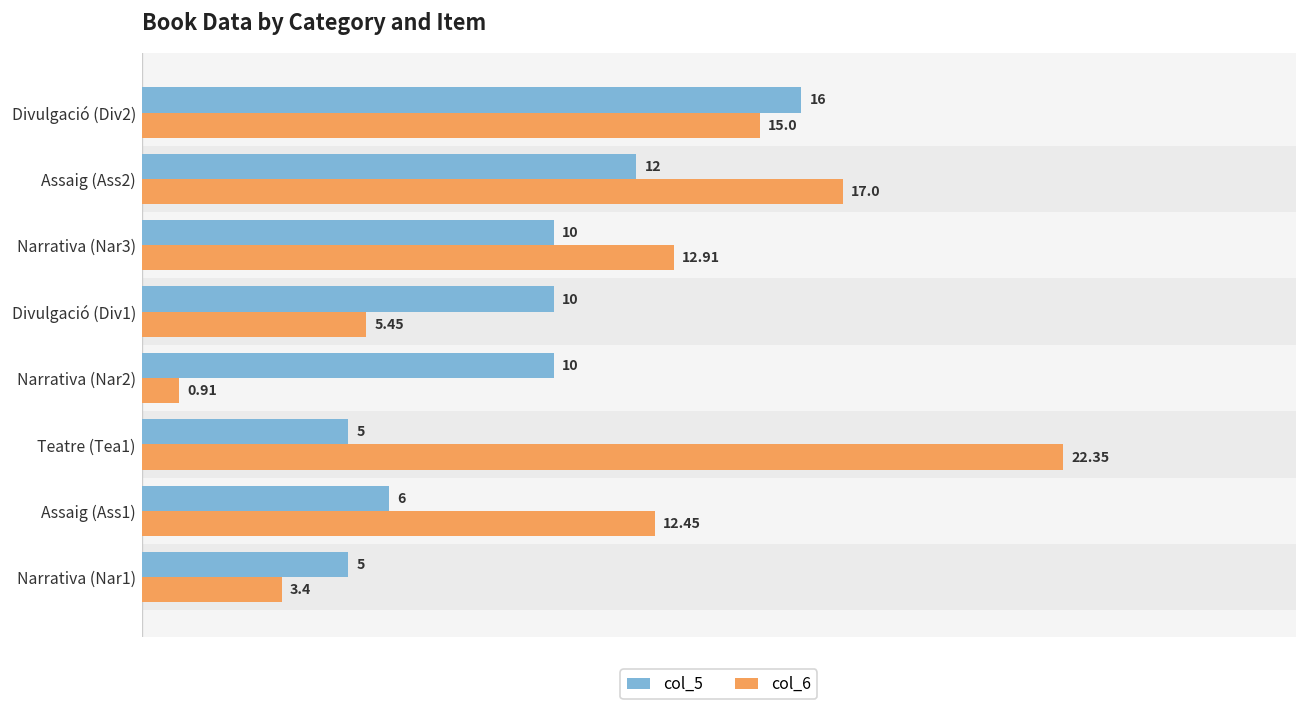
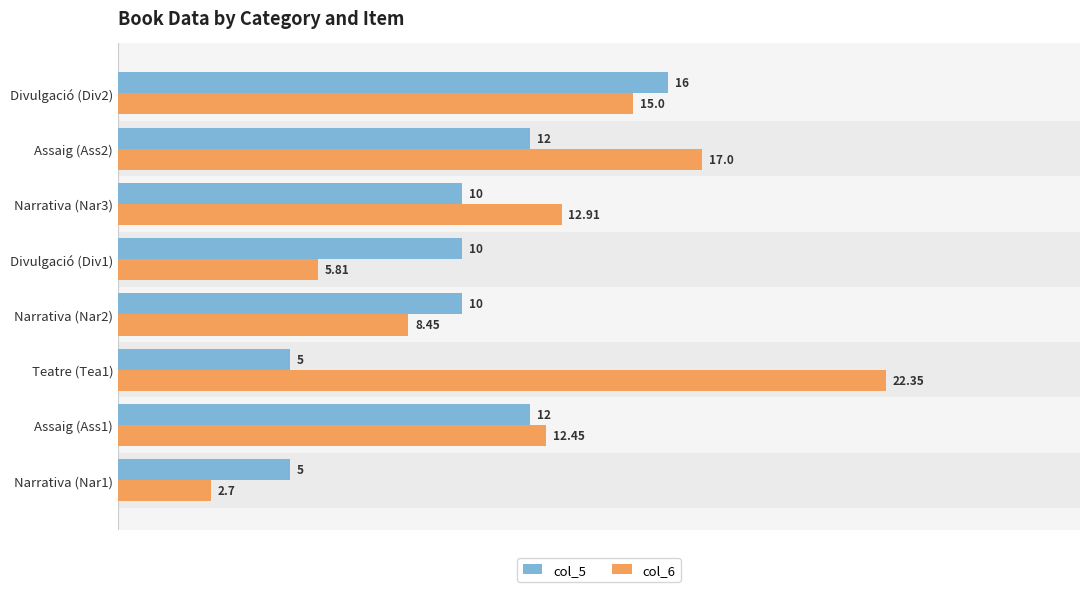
  {
    "col_5": {
      "Divulgació (Div2)": 16,
      "Assaig (Ass2)": 12,
      "Narrativa (Nar3)": 10,
      "Divulgació (Div1)": 10,
      "Narrativa (Nar2)": 10,
      "Teatre (Tea1)": 5,
-     "Assaig (Ass1)": 6,
+     "Assaig (Ass1)": 12,
      "Narrativa (Nar1)": 5
    },
    "col_6": {
      "Divulgació (Div2)": 15.0,
      "Assaig (Ass2)": 17.0,
      "Narrativa (Nar3)": 12.91,
-     "Divulgació (Div1)": 5.45,
-     "Narrativa (Nar2)": 0.91,
+     "Divulgació (Div1)": 5.81,
+     "Narrativa (Nar2)": 8.45,
      "Teatre (Tea1)": 22.35,
      "Assaig (Ass1)": 12.45,
-     "Narrativa (Nar1)": 3.4
+     "Narrativa (Nar1)": 2.7
    }
  }
